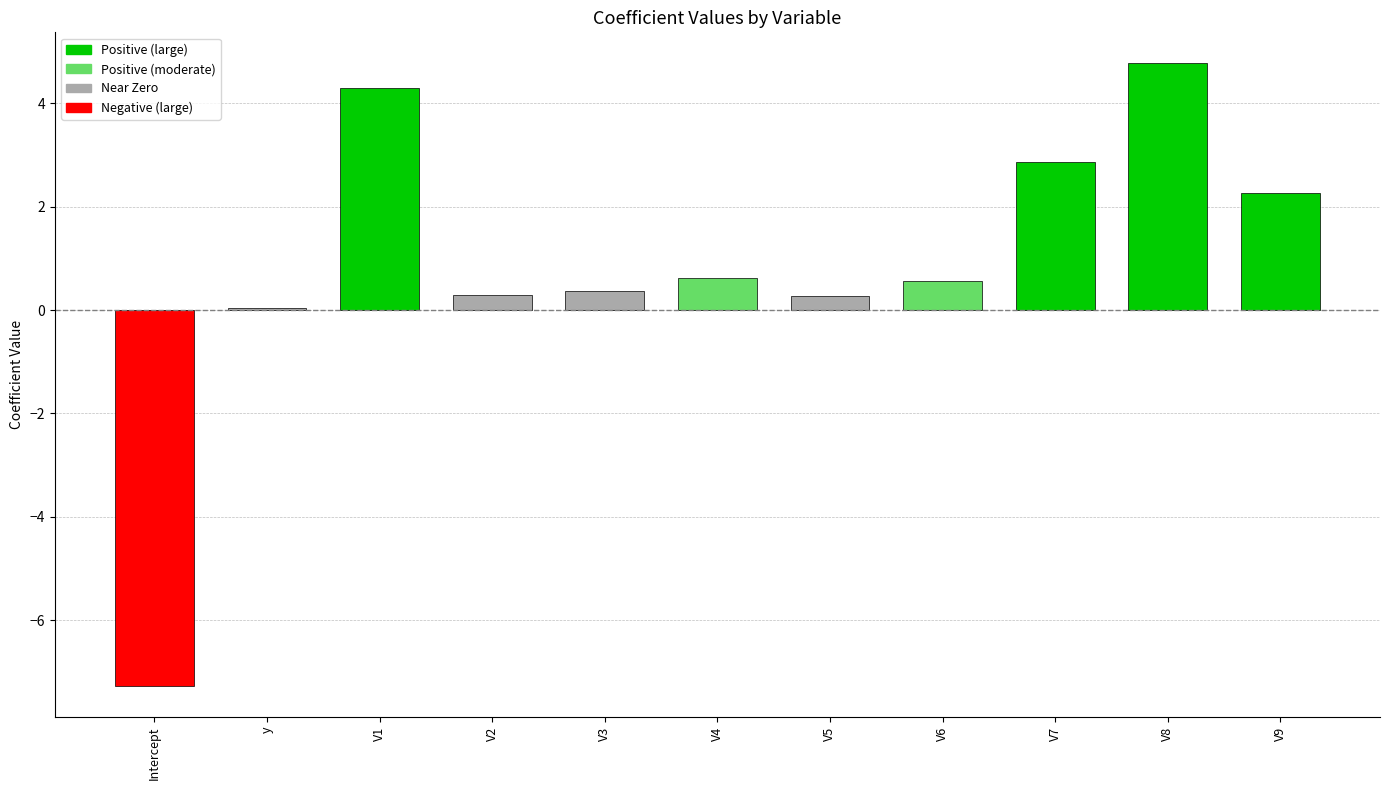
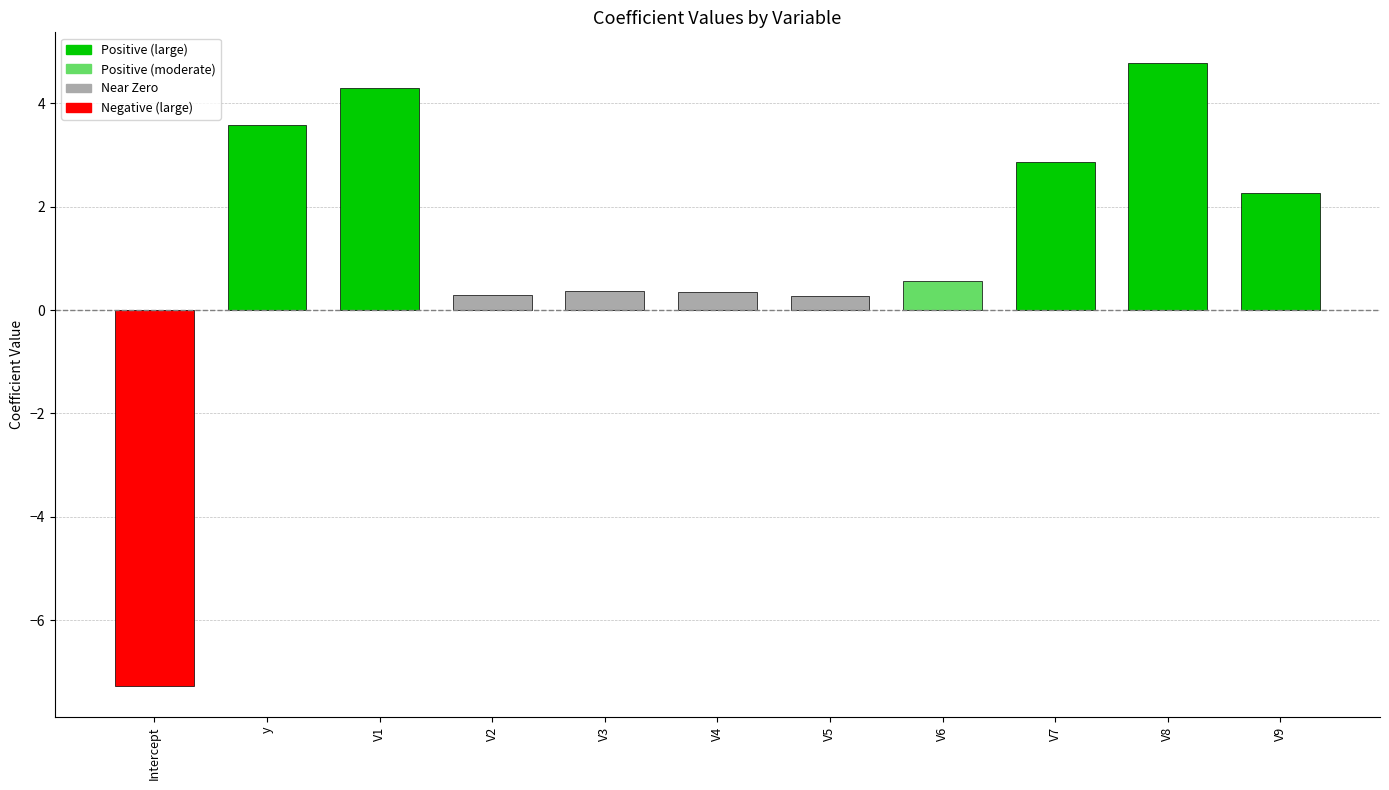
  {
    "Intercept": -7.3,
-   "y": 0.0,
+   "y": 3.6,
    "V1": 4.3,
    "V2": 0.3,
    "V3": 0.4,
-   "V4": 0.6,
+   "V4": 0.4,
    "V5": 0.3,
    "V6": 0.6,
    "V7": 2.9,
    "V8": 4.8,
    "V9": 2.3
  }
